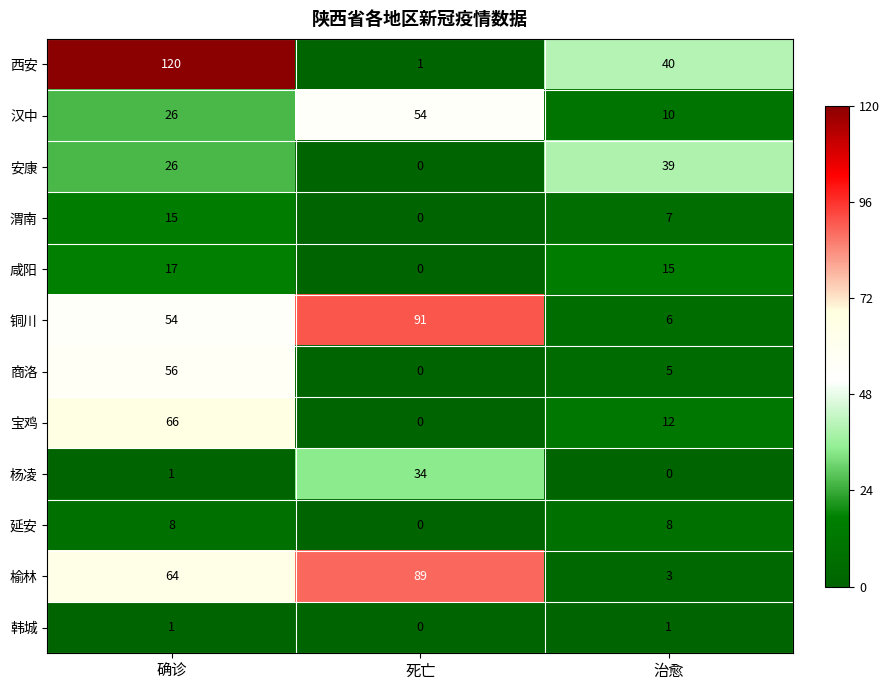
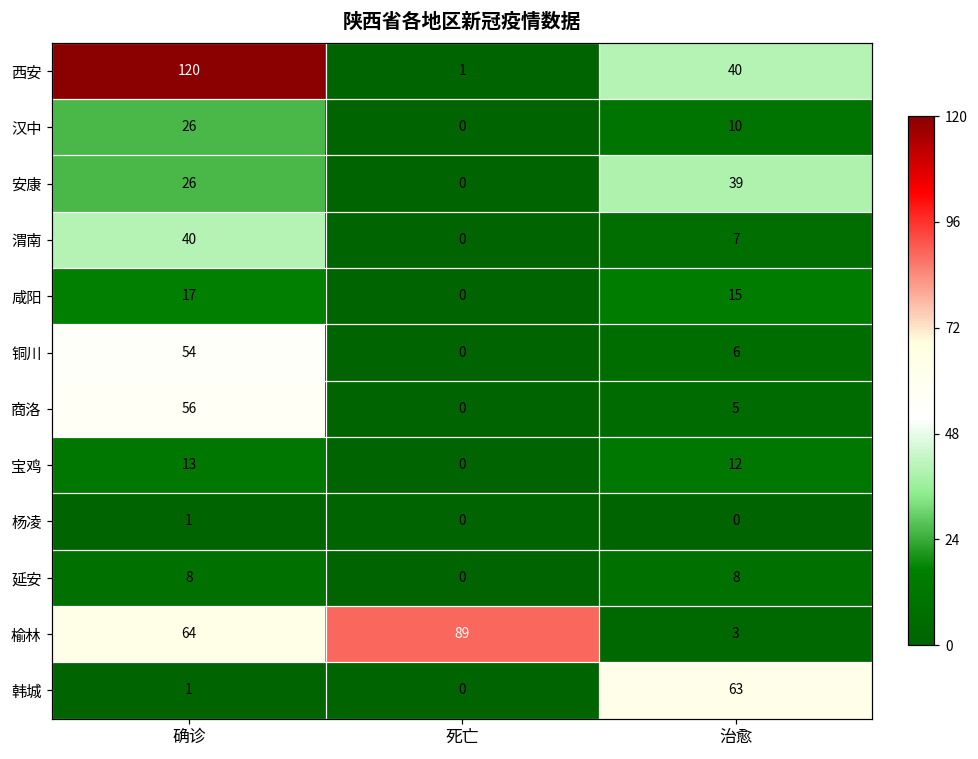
  {
    "西安": {
      "确诊": 120,
      "死亡": 1,
      "治愈": 40
    },
    "汉中": {
      "确诊": 26,
-     "死亡": 54,
+     "死亡": 0,
      "治愈": 10
    },
    "安康": {
      "确诊": 26,
      "死亡": 0,
      "治愈": 39
    },
    "渭南": {
-     "确诊": 15,
+     "确诊": 40,
      "死亡": 0,
      "治愈": 7
    },
    "咸阳": {
      "确诊": 17,
      "死亡": 0,
      "治愈": 15
    },
    "铜川": {
      "确诊": 54,
-     "死亡": 91,
+     "死亡": 0,
      "治愈": 6
    },
    "商洛": {
      "确诊": 56,
      "死亡": 0,
      "治愈": 5
    },
    "宝鸡": {
-     "确诊": 66,
+     "确诊": 13,
      "死亡": 0,
      "治愈": 12
    },
    "杨凌": {
      "确诊": 1,
-     "死亡": 34,
+     "死亡": 0,
      "治愈": 0
    },
    "延安": {
      "确诊": 8,
      "死亡": 0,
      "治愈": 8
    },
    "榆林": {
      "确诊": 64,
      "死亡": 89,
      "治愈": 3
    },
    "韩城": {
      "确诊": 1,
      "死亡": 0,
-     "治愈": 1
+     "治愈": 63
    }
  }
